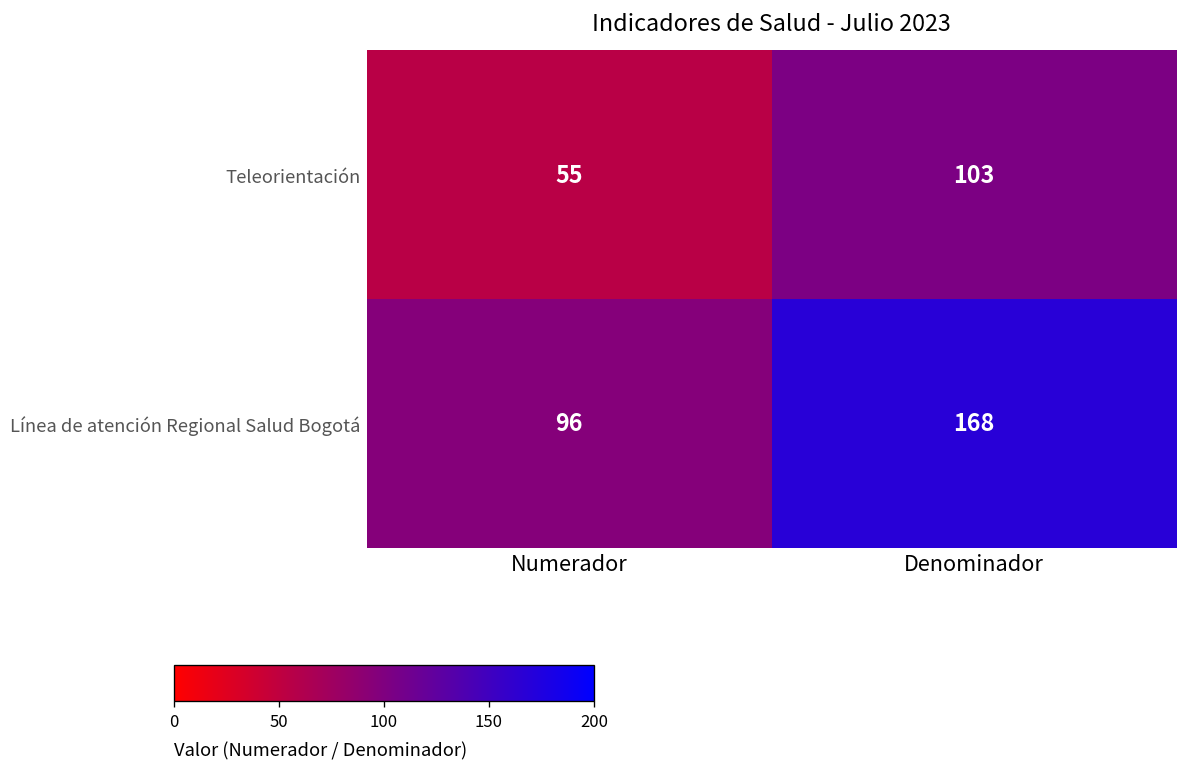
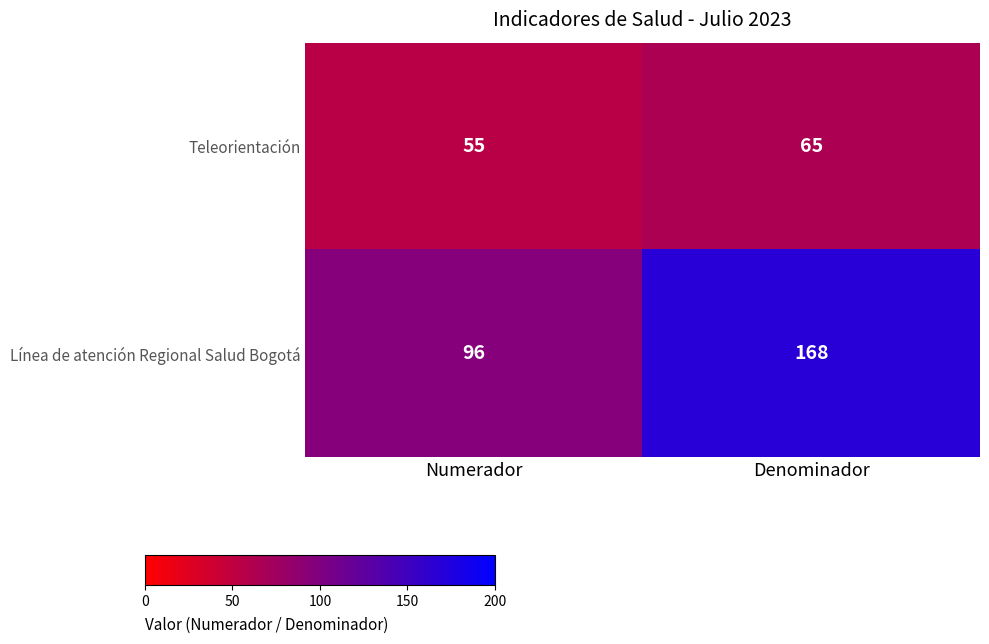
  {
    "Teleorientación": {
      "Numerador": 55,
-     "Denominador": 103
+     "Denominador": 65
    },
    "Línea de atención Regional Salud Bogotá": {
      "Numerador": 96,
      "Denominador": 168
    }
  }
